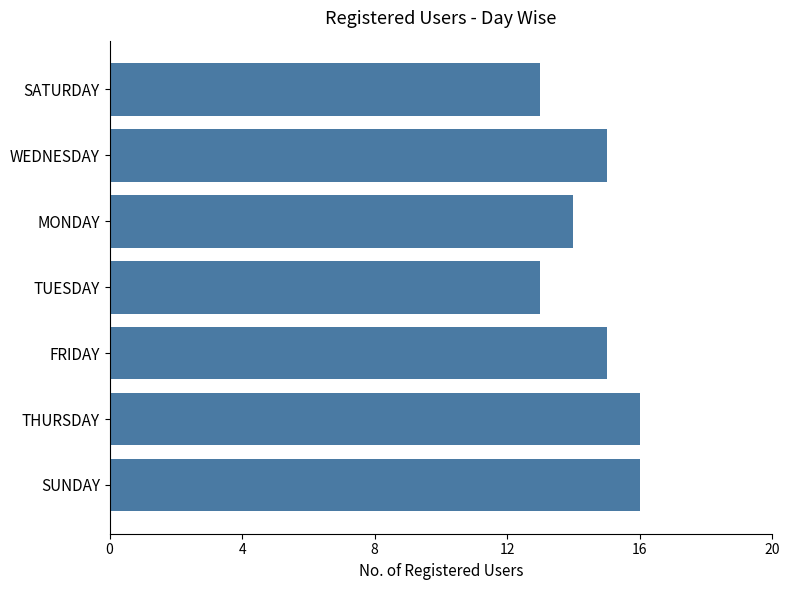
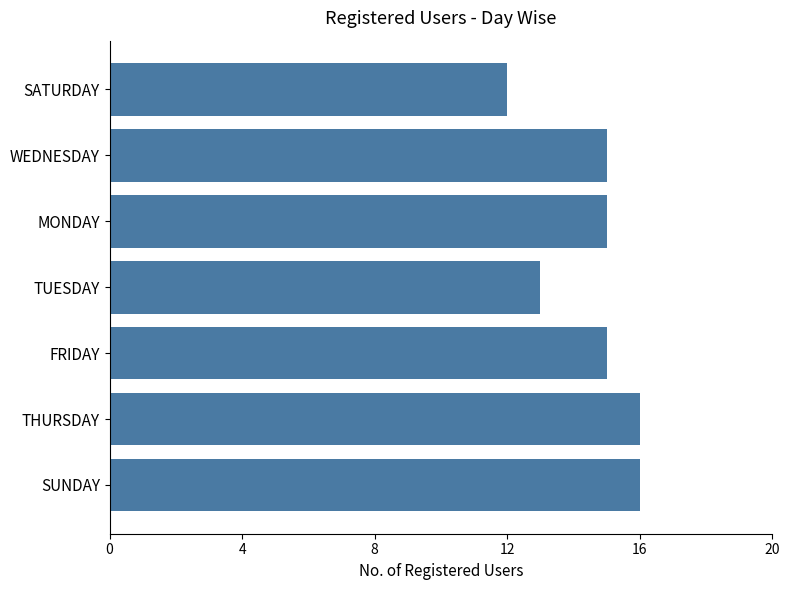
  {
-   "SATURDAY": 13,
+   "SATURDAY": 12,
    "WEDNESDAY": 15,
-   "MONDAY": 14,
+   "MONDAY": 15,
    "TUESDAY": 13,
    "FRIDAY": 15,
    "THURSDAY": 16,
    "SUNDAY": 16
  }
